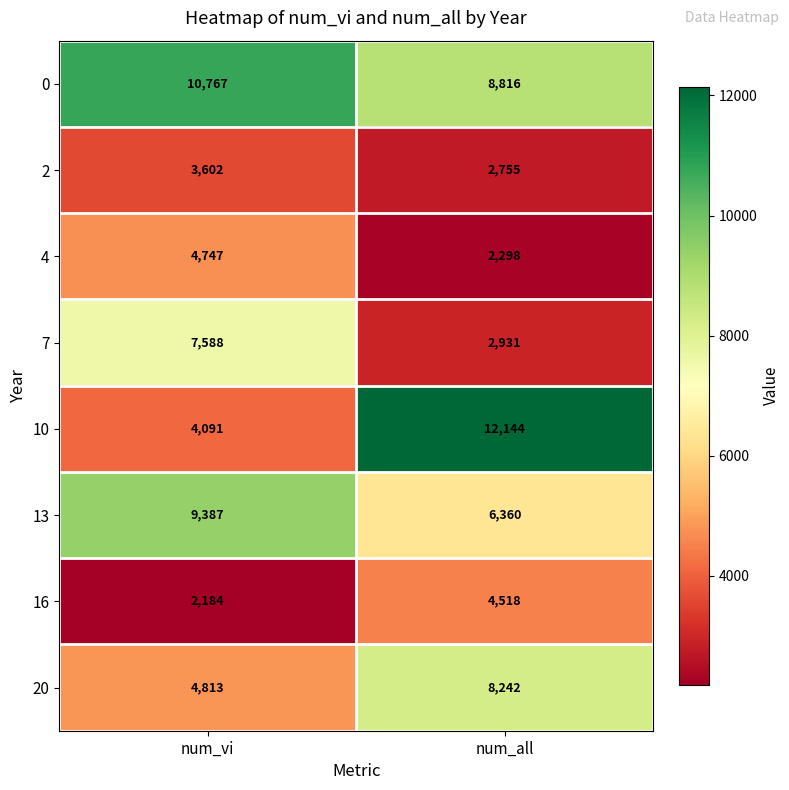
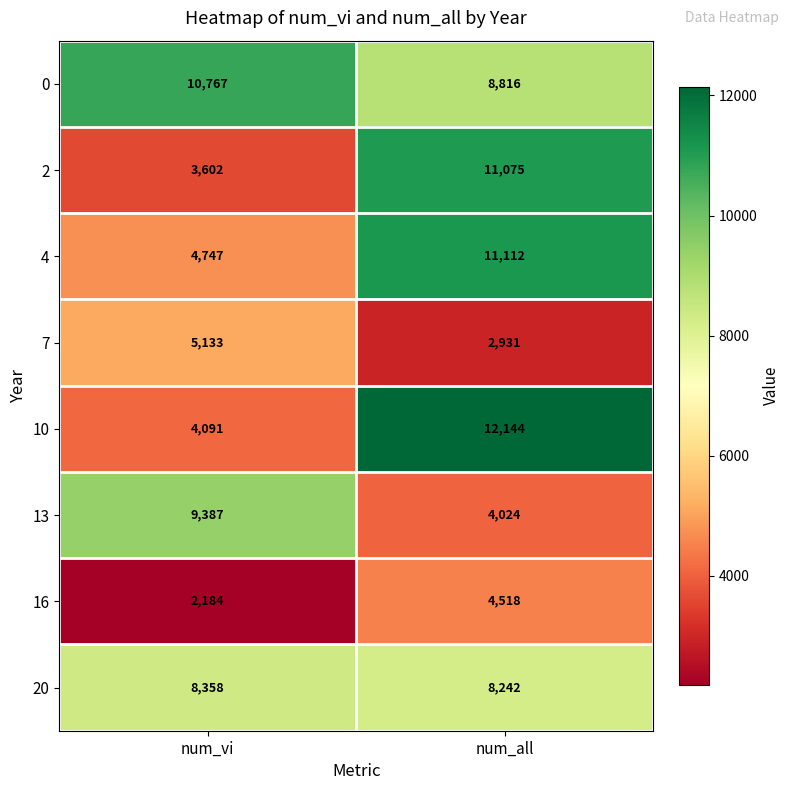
  {
    "0": {
      "num_vi": "10,767",
      "num_all": "8,816"
    },
    "2": {
      "num_vi": "3,602",
-     "num_all": "2,755"
+     "num_all": "11,075"
    },
    "4": {
      "num_vi": "4,747",
-     "num_all": "2,298"
+     "num_all": "11,112"
    },
    "7": {
-     "num_vi": "7,588",
+     "num_vi": "5,133",
      "num_all": "2,931"
    },
    "10": {
      "num_vi": "4,091",
      "num_all": "12,144"
    },
    "13": {
      "num_vi": "9,387",
-     "num_all": "6,360"
+     "num_all": "4,024"
    },
    "16": {
      "num_vi": "2,184",
      "num_all": "4,518"
    },
    "20": {
-     "num_vi": "4,813",
+     "num_vi": "8,358",
      "num_all": "8,242"
    }
  }
